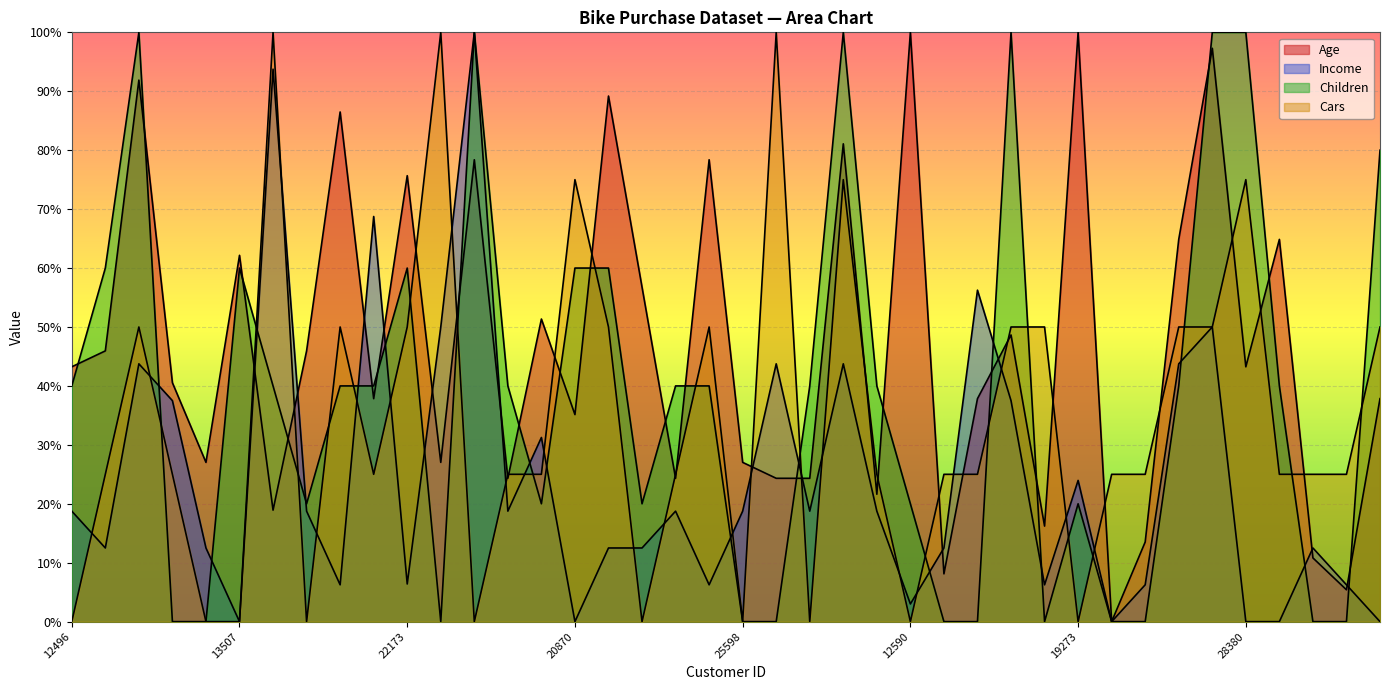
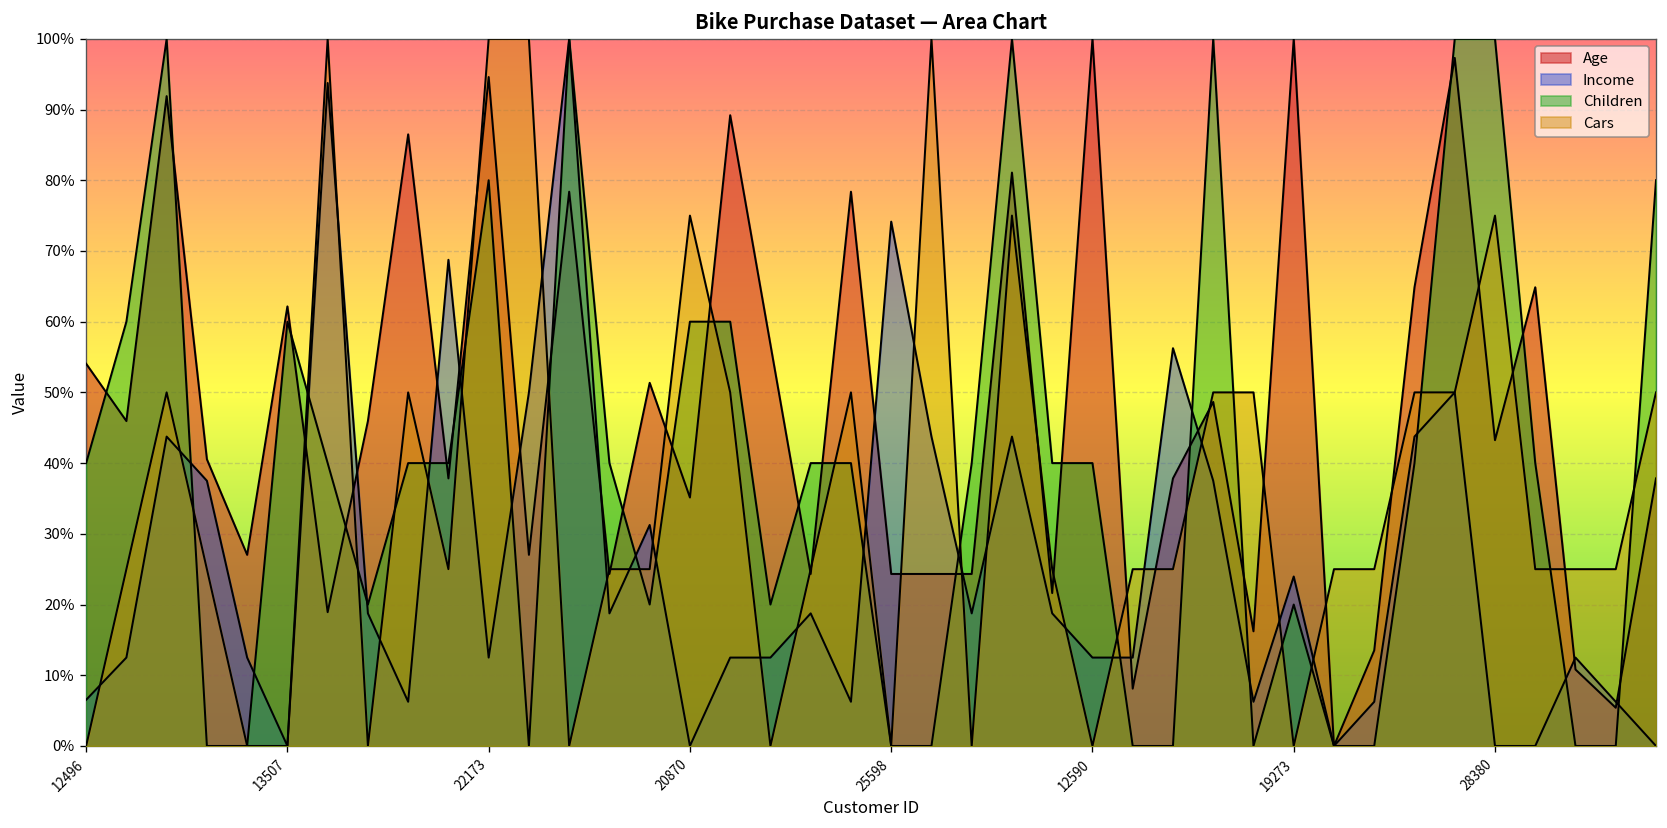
  {
    "Age": {
-     "12496": "43%",
+     "12496": "54%",
      "13507": "62%",
-     "22173": "76%",
+     "22173": "95%",
      "20870": "35%",
-     "25598": "27%",
+     "25598": "24%",
      "12590": "100%",
      "19273": "100%",
      "28380": "43%"
    },
    "Income": {
-     "12496": "19%",
-     "22173": "6%",
+     "12496": "7%",
+     "22173": "13%",
      "20870": "0%",
-     "25598": "19%",
-     "12590": "3%",
+     "25598": "74%",
+     "12590": "13%",
      "19273": "24%",
      "28380": "0%"
    },
    "Children": {
      "12496": "40%",
      "13507": "60%",
-     "22173": "60%",
+     "22173": "80%",
      "20870": "60%",
-     "12590": "20%",
+     "12590": "40%",
      "19273": "20%",
      "28380": "100%"
    },
    "Cars": {
      "12496": "0%",
-     "22173": "50%",
+     "22173": "100%",
      "20870": "75%",
      "12590": "0%",
      "19273": "0%",
      "28380": "75%"
    }
  }
